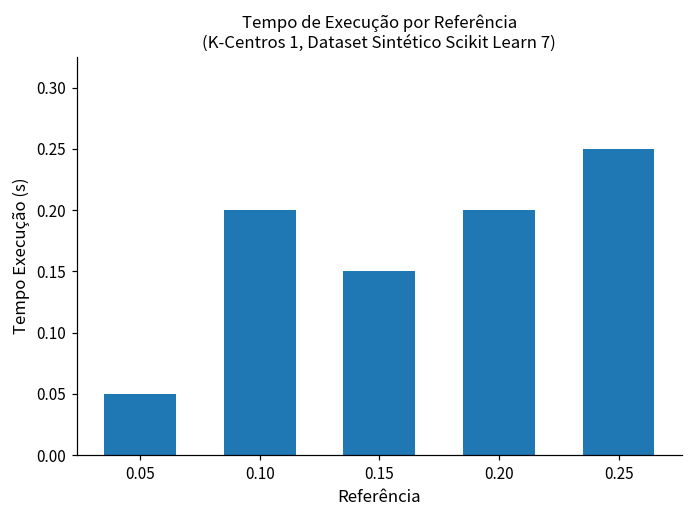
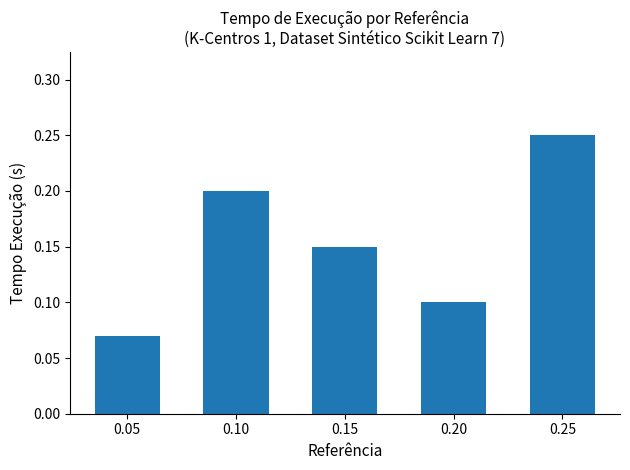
  {
-   "0.05": 0.05,
+   "0.05": 0.07,
    "0.10": 0.20,
    "0.15": 0.15,
-   "0.20": 0.2,
+   "0.20": 0.1,
    "0.25": 0.25
  }
